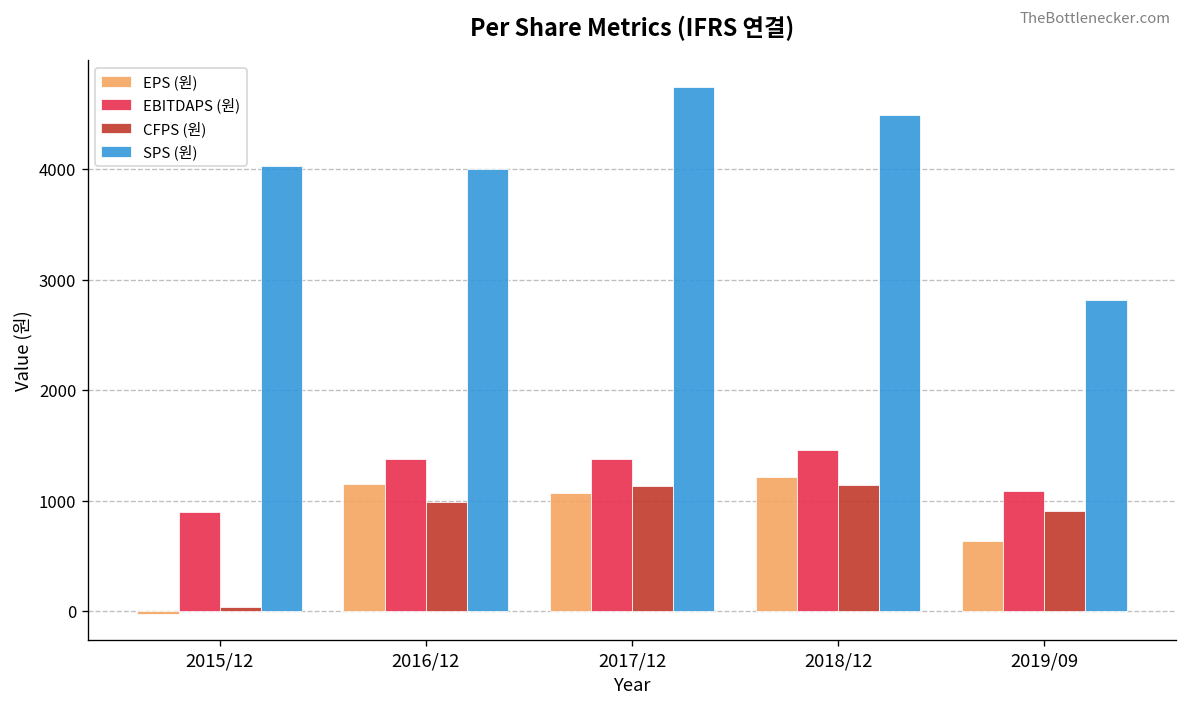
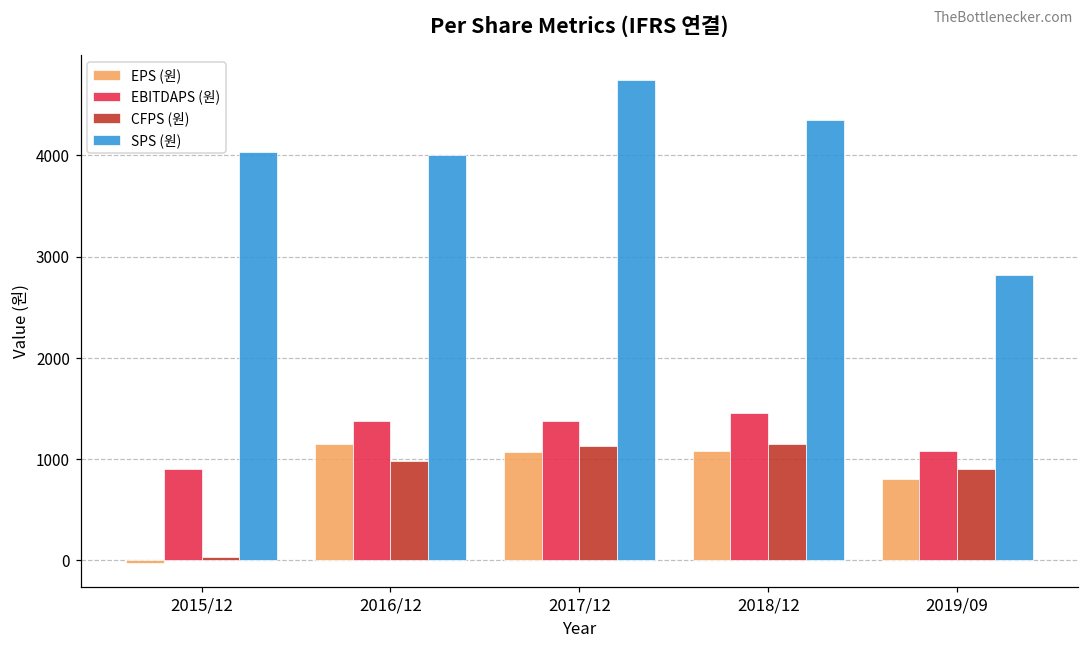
  {
    "EPS (원)": {
      "2016/12": 1200,
      "2017/12": 1100,
-     "2018/12": 1200,
-     "2019/09": 600
+     "2018/12": 1100,
+     "2019/09": 800
    },
    "SPS (원)": {
      "2015/12": 4000,
      "2016/12": 4000,
      "2017/12": 4700,
-     "2018/12": 4500,
+     "2018/12": 4300,
      "2019/09": 2800
    }
  }
